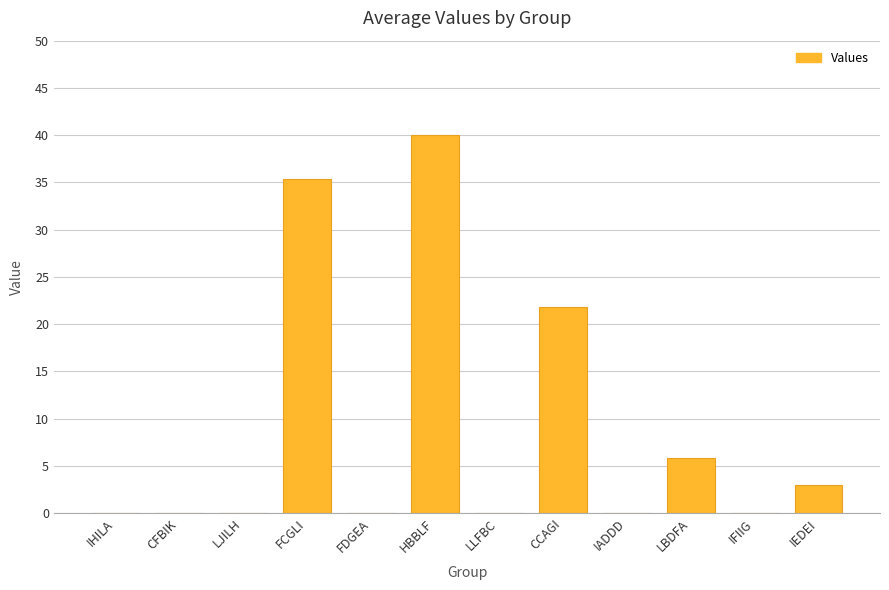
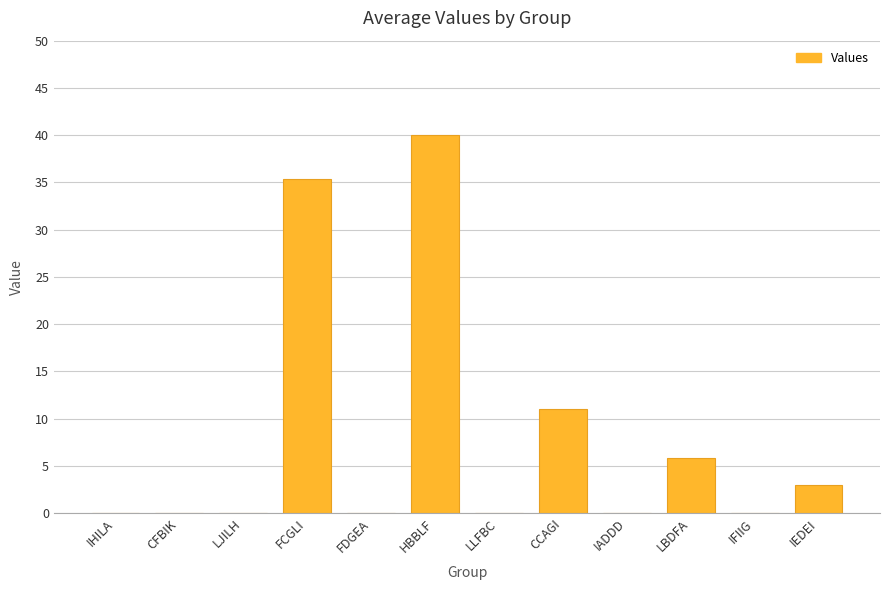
  {
    "IHILA": 0,
    "CFBIK": 0,
    "LJILH": 0,
    "FCGLI": 35,
    "FDGEA": 0,
    "HBBLF": 40,
    "LLFBC": 0,
-   "CCAGI": 22,
+   "CCAGI": 11,
    "IADDD": 0,
    "LBDFA": 6,
    "IFIIG": 0,
    "IEDEI": 3
  }
